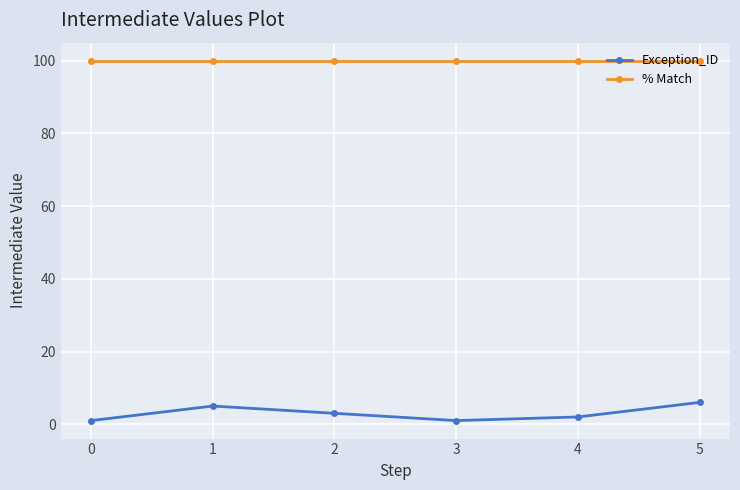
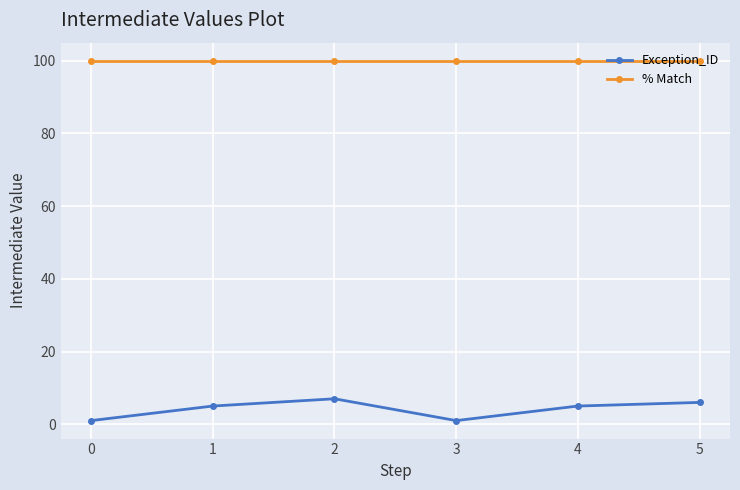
  {
    "Exception_ID": {
      "0": 1,
      "1": 5,
-     "2": 3,
+     "2": 7,
      "3": 1,
-     "4": 2,
+     "4": 5,
      "5": 6
    },
    "% Match": {
      "0": 100,
      "1": 100,
      "2": 100,
      "3": 100,
      "4": 100,
      "5": 100
    }
  }
